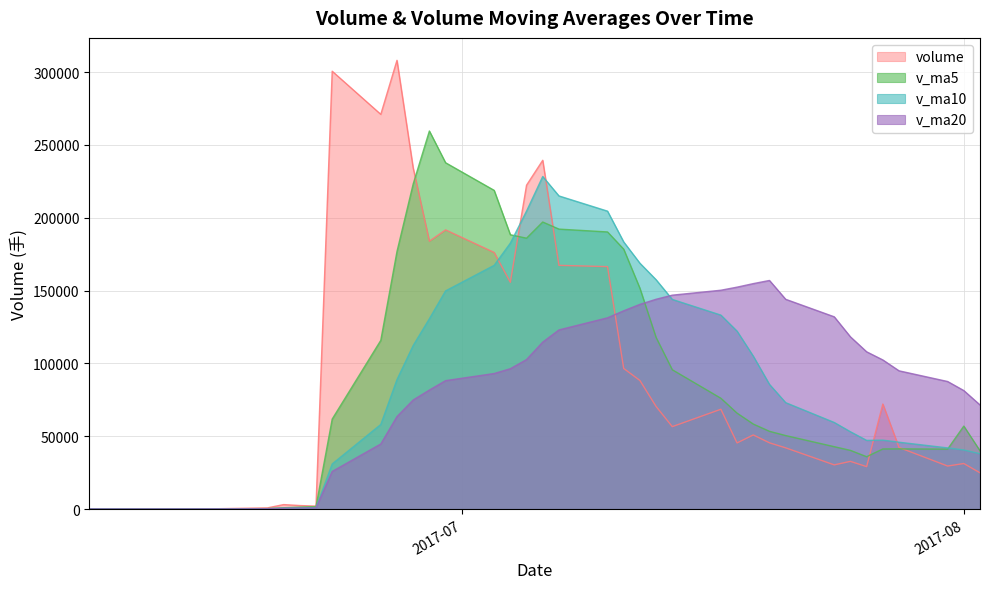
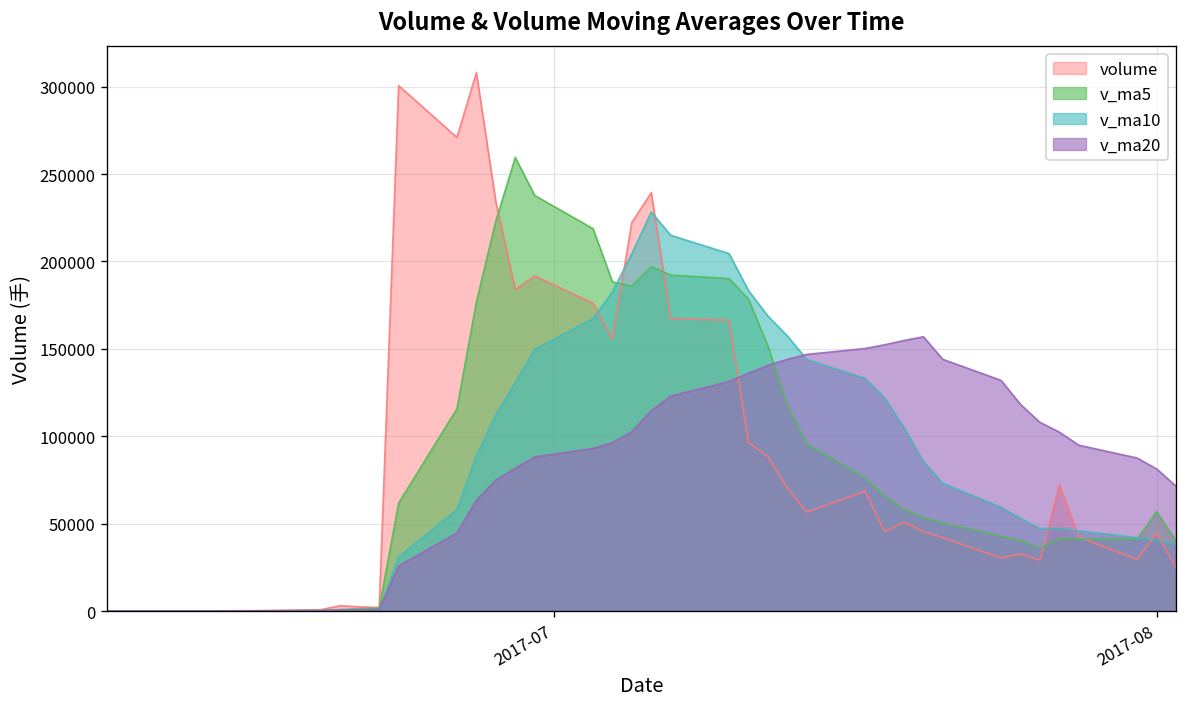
  {
    "volume": {
-     "2017-08": 31000
+     "2017-08": 44000
    },
    "v_ma5": {
      "2017-08": 57000
    },
    "v_ma10": {
      "2017-08": 41000
    },
    "v_ma20": {
      "2017-08": 81000
    }
  }
